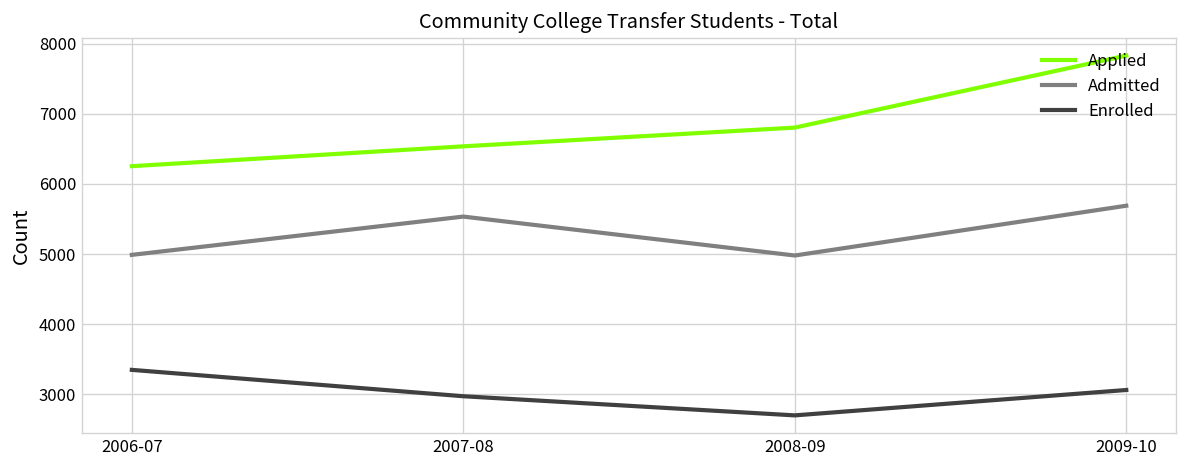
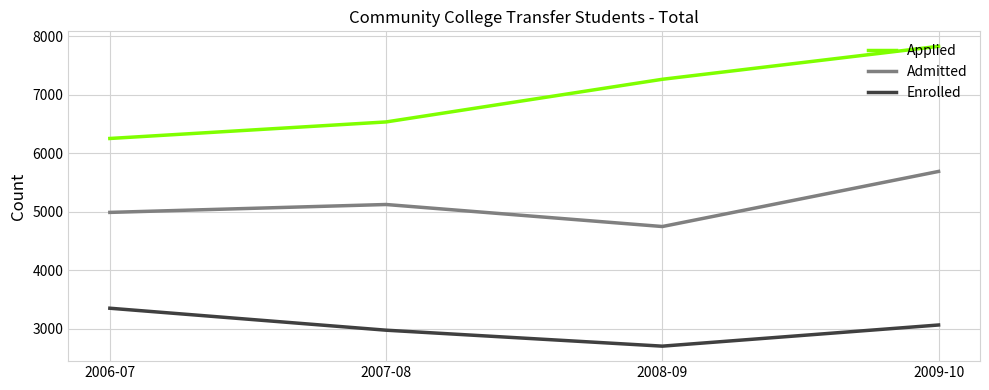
  {
    "Applied": {
      "2006-07": 6300,
      "2007-08": 6500,
-     "2008-09": 6800,
+     "2008-09": 7300,
      "2009-10": 7800
    },
    "Admitted": {
      "2006-07": 5000,
-     "2007-08": 5500,
-     "2008-09": 5000,
+     "2007-08": 5100,
+     "2008-09": 4700,
      "2009-10": 5700
    },
    "Enrolled": {
      "2006-07": 3300,
      "2007-08": 3000,
      "2008-09": 2700,
      "2009-10": 3100
    }
  }
